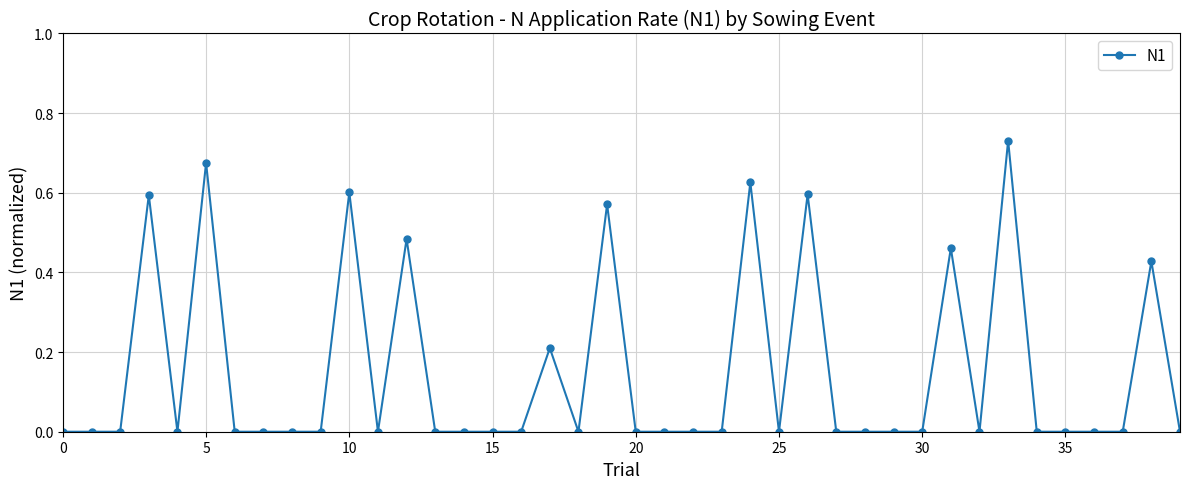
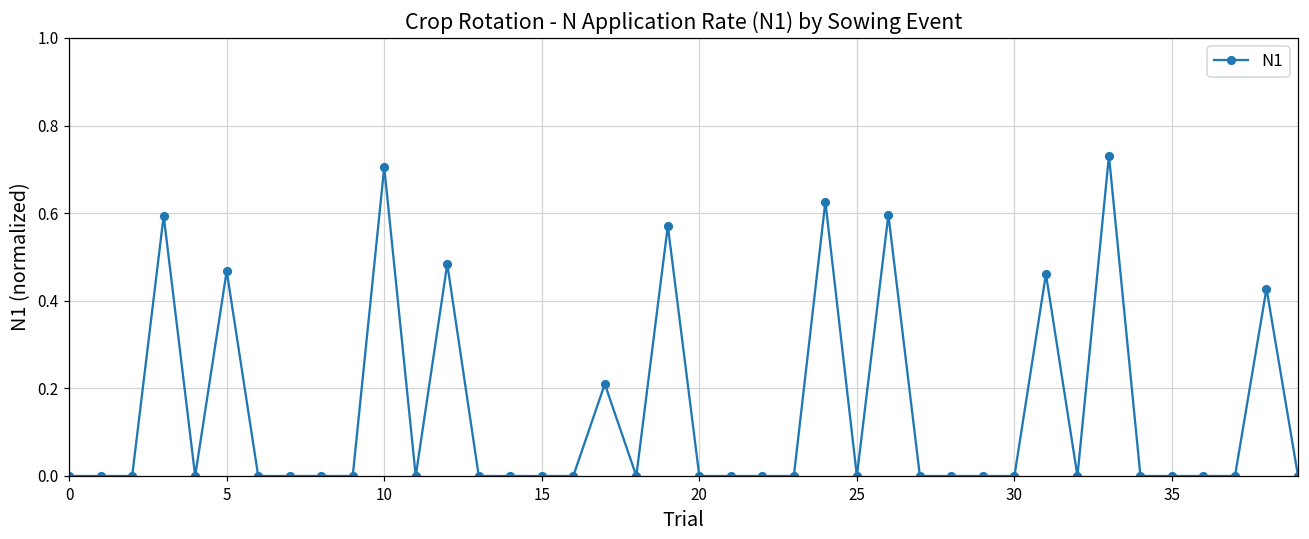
  {
    "0": 0.00,
-   "5": 0.68,
-   "10": 0.60,
+   "5": 0.47,
+   "10": 0.71,
    "15": 0.00,
    "20": 0.00,
    "25": 0.00,
    "30": 0.00,
    "35": 0.00
  }
